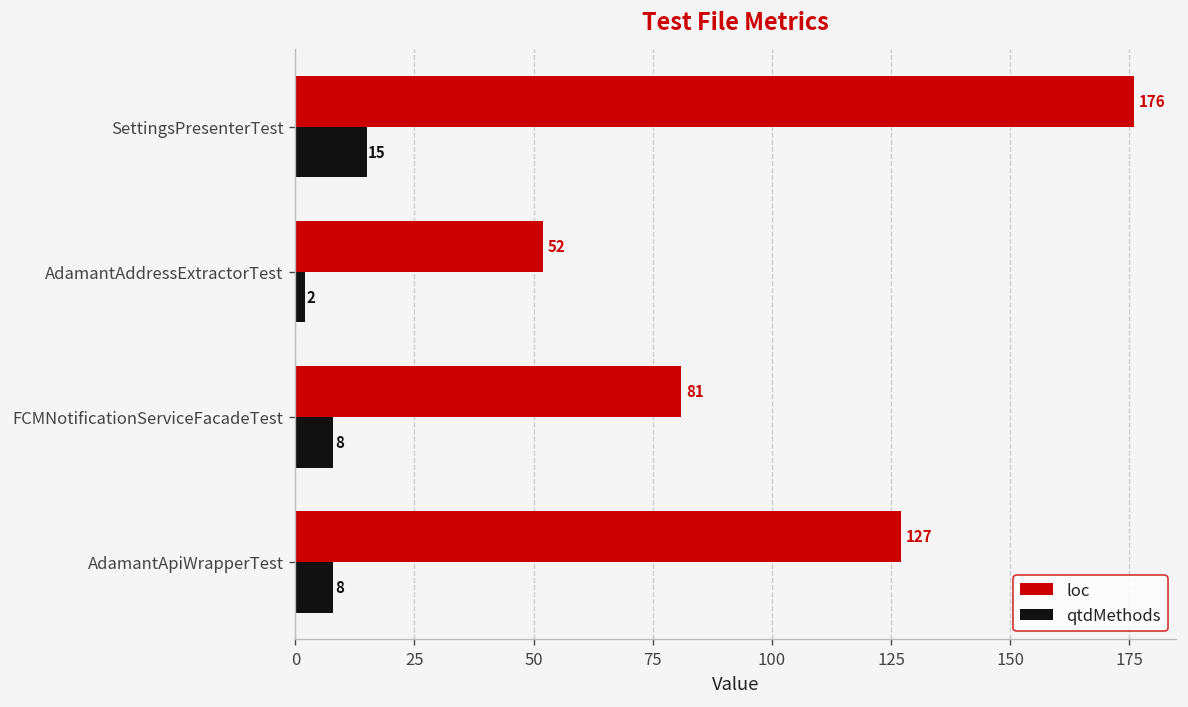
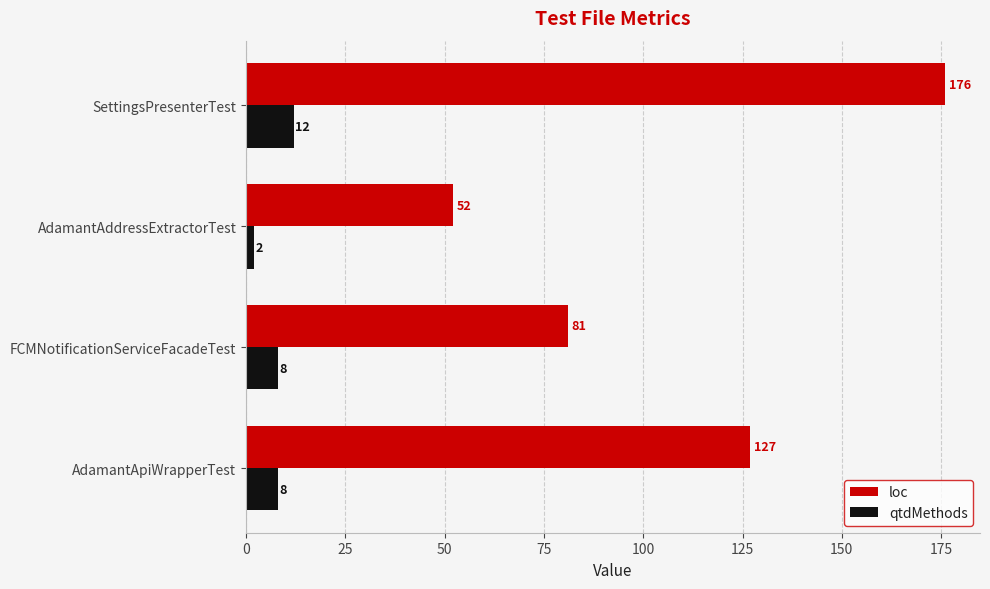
  {
    "loc": {
      "SettingsPresenterTest": 176,
      "AdamantAddressExtractorTest": 52,
      "FCMNotificationServiceFacadeTest": 81,
      "AdamantApiWrapperTest": 127
    },
    "qtdMethods": {
-     "SettingsPresenterTest": 15,
+     "SettingsPresenterTest": 12,
      "AdamantAddressExtractorTest": 2,
      "FCMNotificationServiceFacadeTest": 8,
      "AdamantApiWrapperTest": 8
    }
  }
